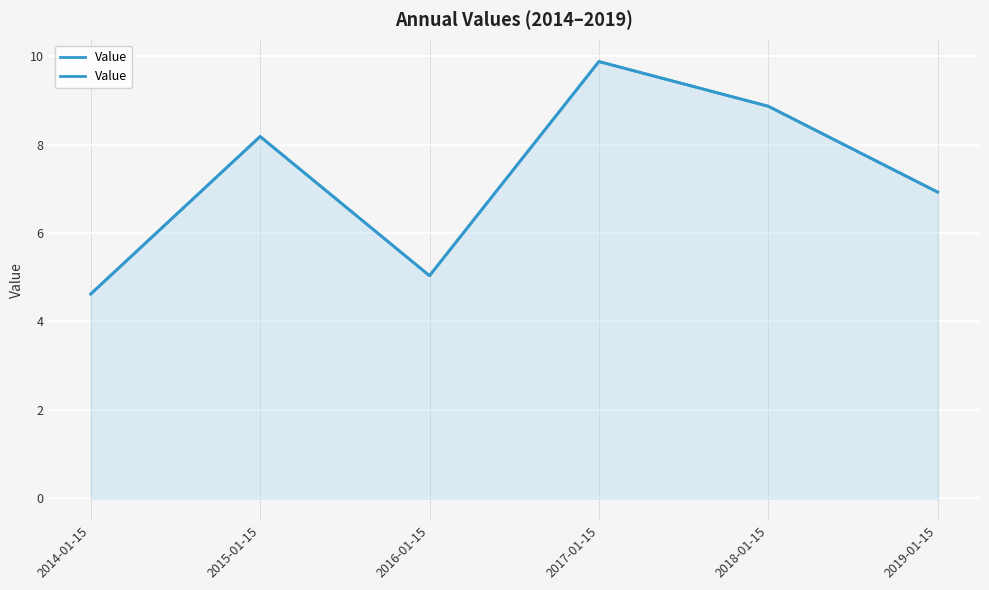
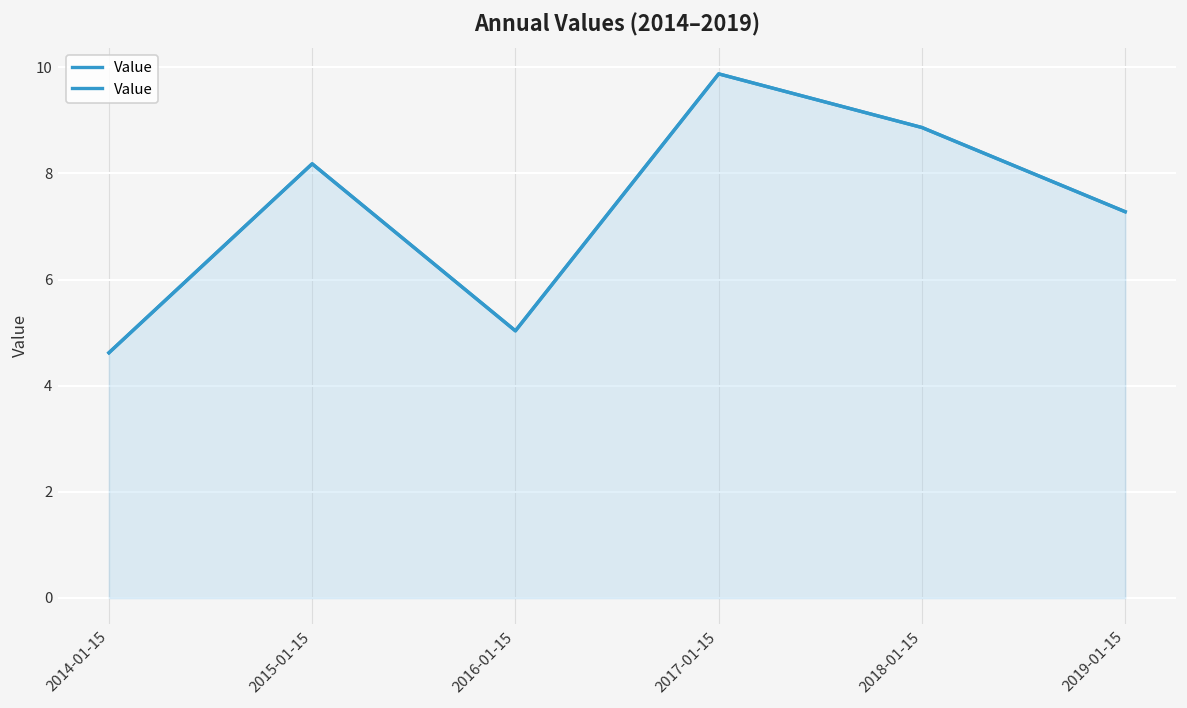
  {
    "2014-01-15": 4.6,
    "2015-01-15": 8.2,
    "2016-01-15": 5.0,
    "2017-01-15": 9.9,
    "2018-01-15": 8.9,
-   "2019-01-15": 6.9
+   "2019-01-15": 7.3
  }
